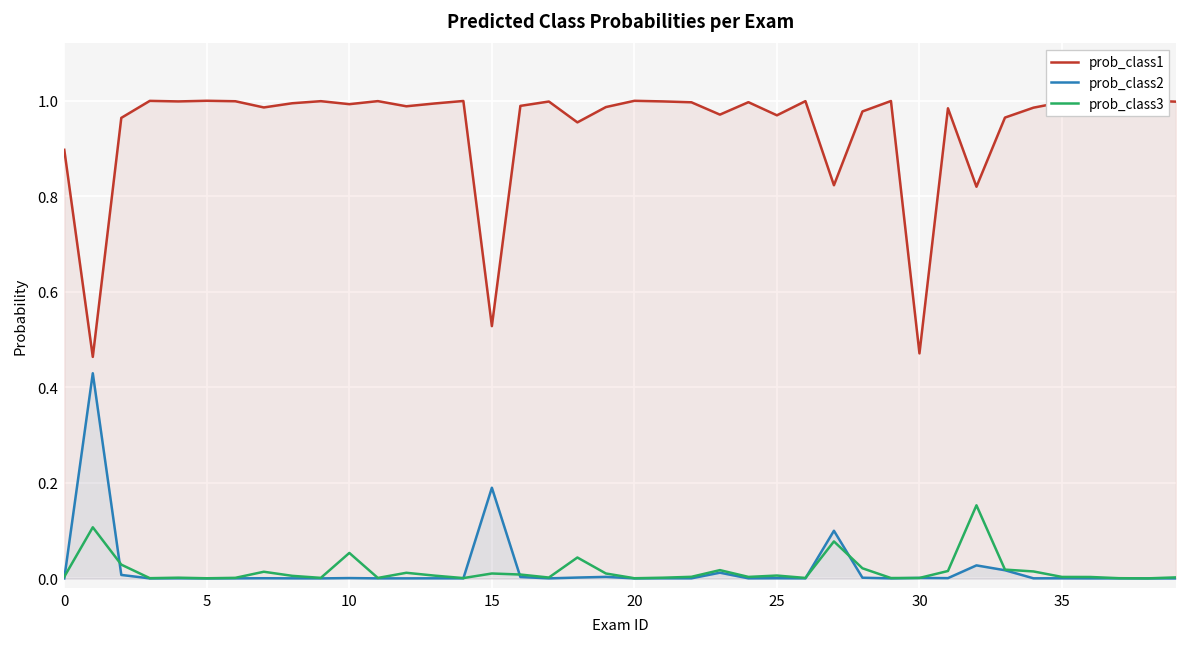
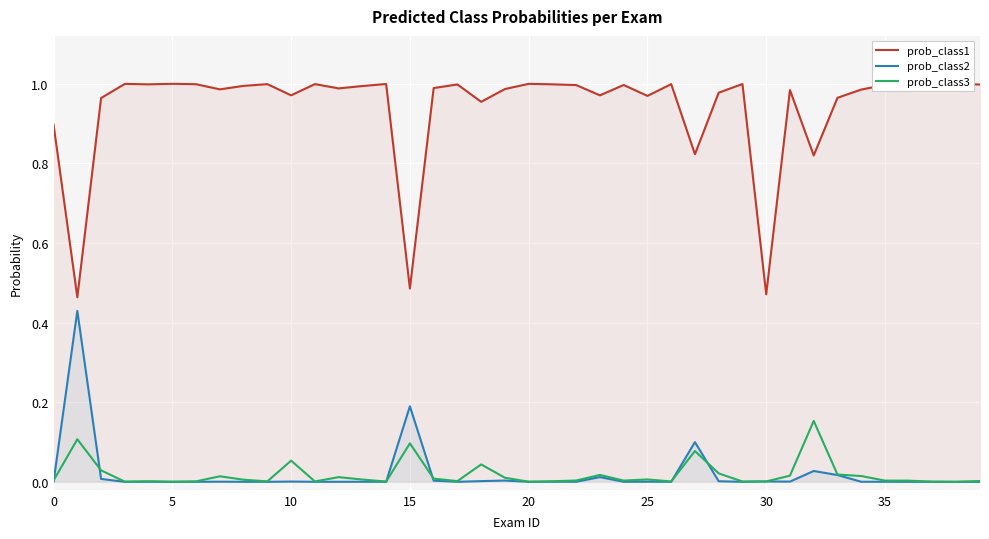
  {
    "prob_class1": {
      "0": 0.90,
      "5": 1.00,
-     "10": 0.99,
-     "15": 0.53,
+     "10": 0.97,
+     "15": 0.49,
      "20": 1.00,
      "25": 0.97,
      "30": 0.47
    },
    "prob_class2": {
      "10": 0.00,
      "15": 0.19
    },
    "prob_class3": {
      "10": 0.05,
-     "15": 0.01
+     "15": 0.10
    }
  }
